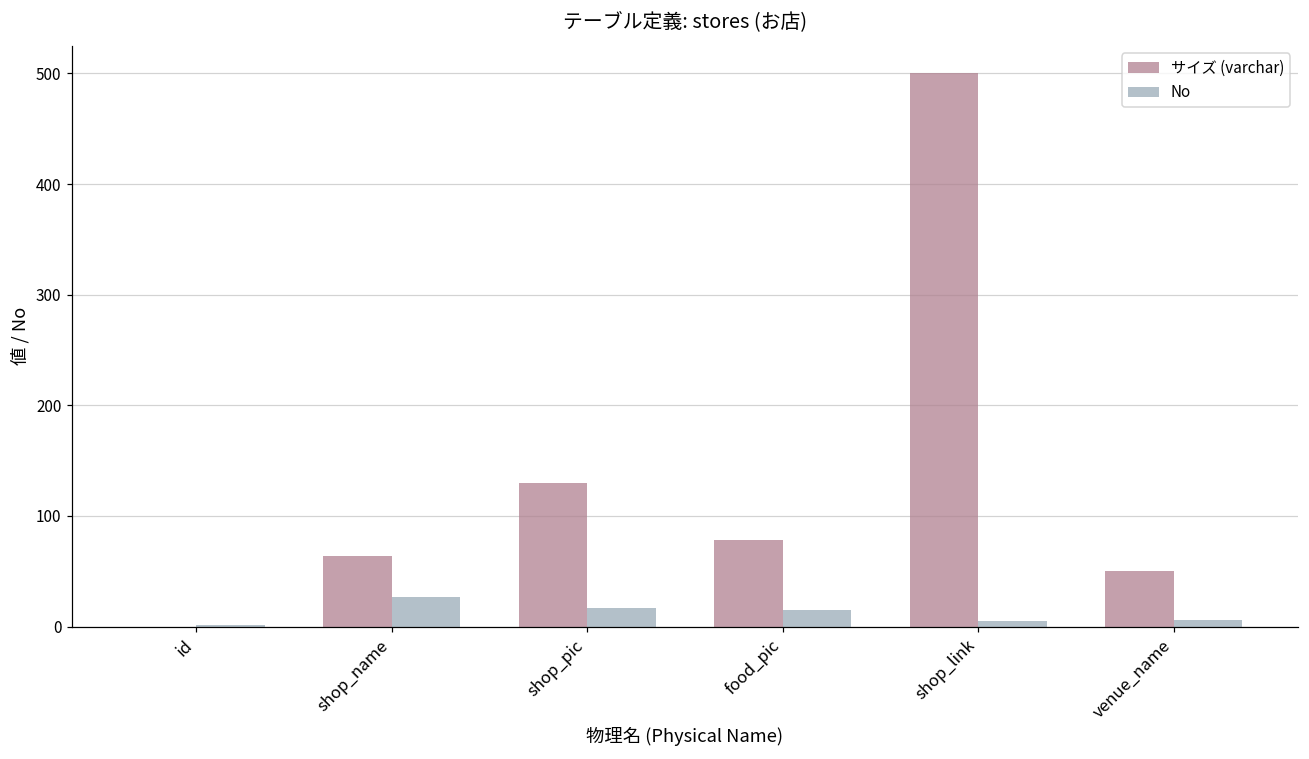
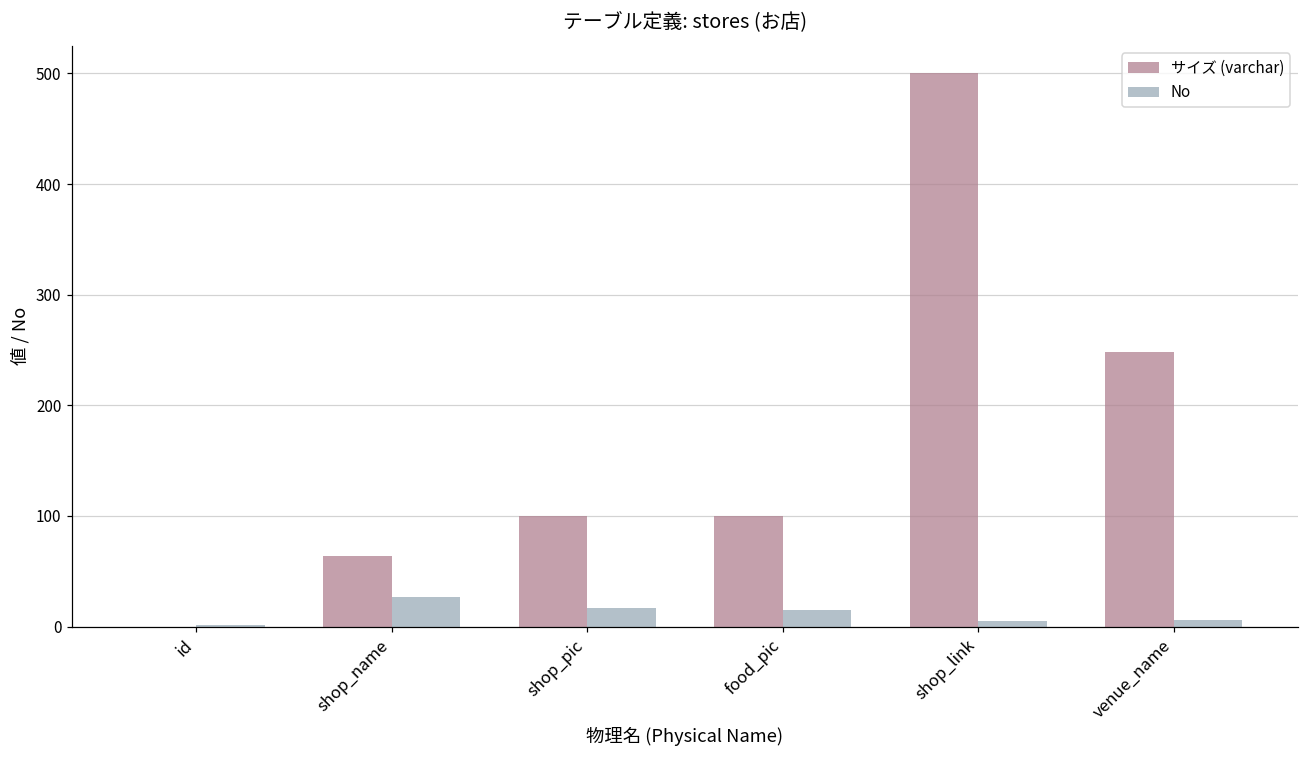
  {
    "サイズ (varchar)": {
      "id": 0,
      "shop_name": 64,
-     "shop_pic": 130,
-     "food_pic": 78,
+     "shop_pic": 100,
+     "food_pic": 100,
      "shop_link": 500,
-     "venue_name": 50
+     "venue_name": 248
    },
    "No": {
      "shop_name": 27,
      "shop_pic": 17,
      "food_pic": 15,
      "shop_link": 5,
      "venue_name": 6
    }
  }
